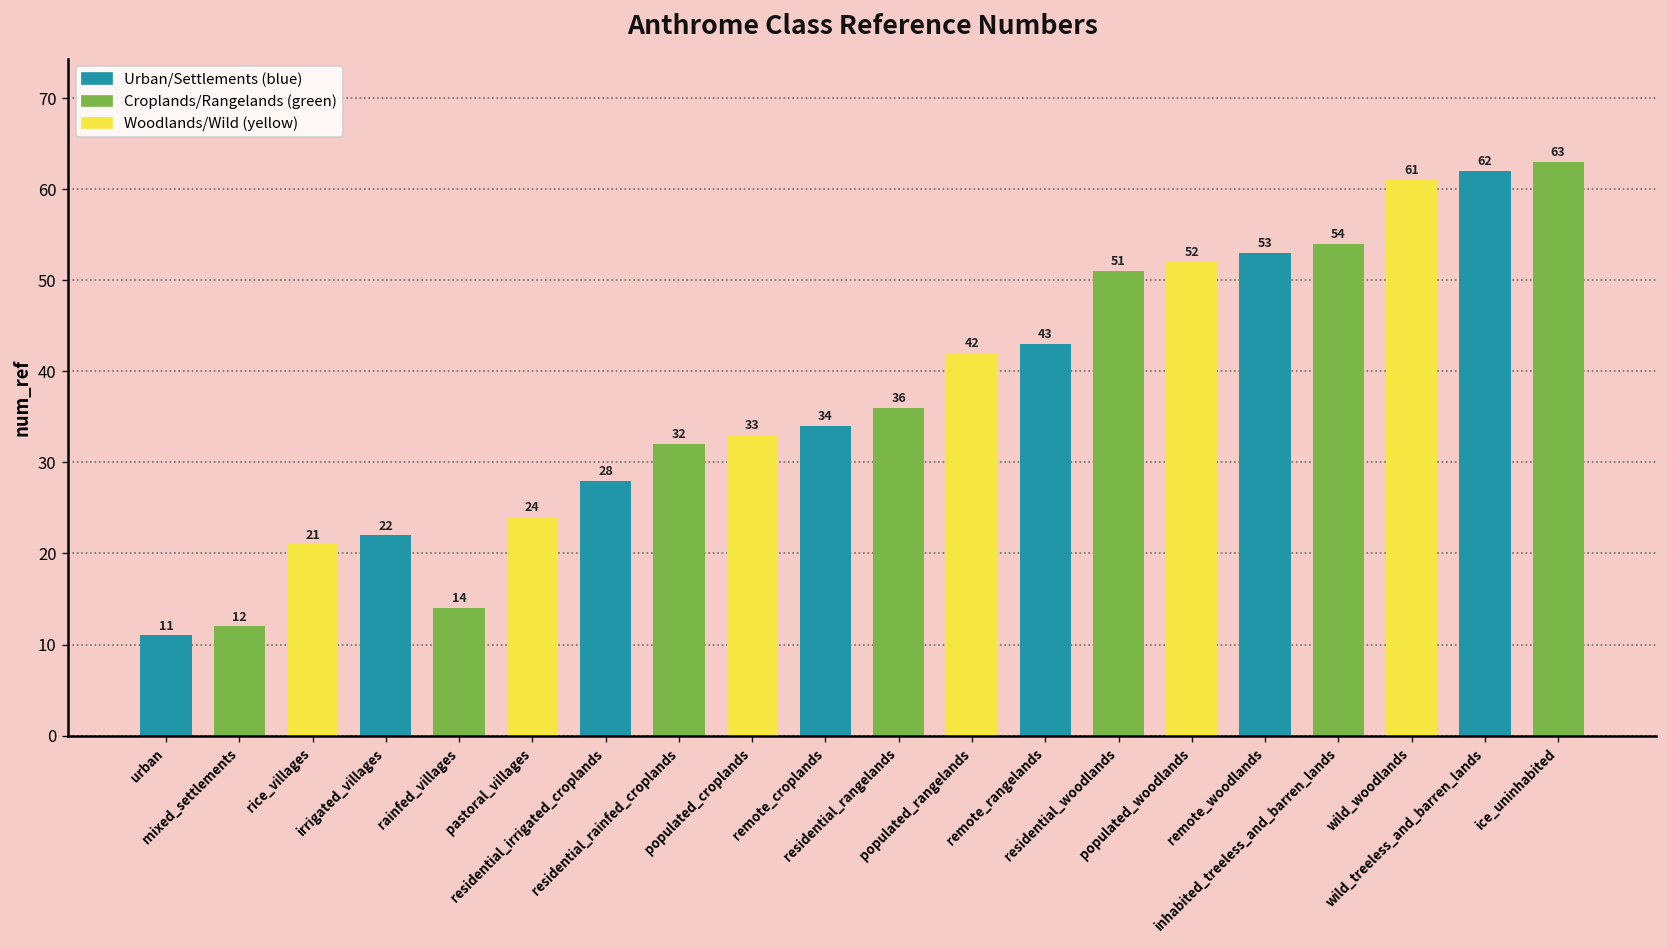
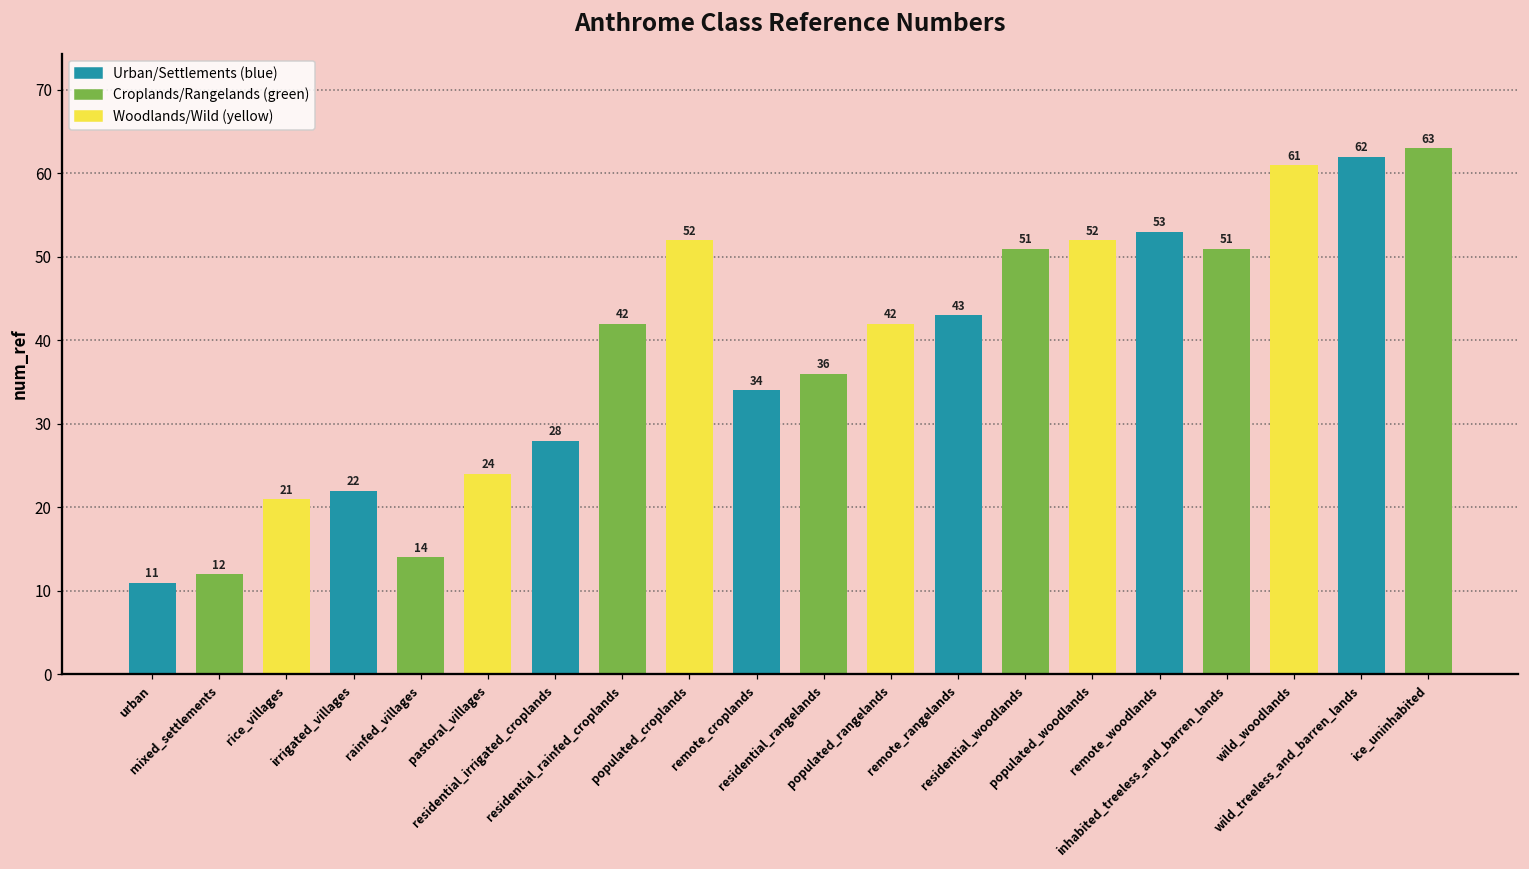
  {
    "urban": 11,
    "mixed_settlements": 12,
    "rice_villages": 21,
    "irrigated_villages": 22,
    "rainfed_villages": 14,
    "pastoral_villages": 24,
    "residential_irrigated_croplands": 28,
-   "residential_rainfed_croplands": 32,
-   "populated_croplands": 33,
+   "residential_rainfed_croplands": 42,
+   "populated_croplands": 52,
    "remote_croplands": 34,
    "residential_rangelands": 36,
    "populated_rangelands": 42,
    "remote_rangelands": 43,
    "residential_woodlands": 51,
    "populated_woodlands": 52,
    "remote_woodlands": 53,
-   "inhabited_treeless_and_barren_lands": 54,
+   "inhabited_treeless_and_barren_lands": 51,
    "wild_woodlands": 61,
    "wild_treeless_and_barren_lands": 62,
    "ice_uninhabited": 63
  }
